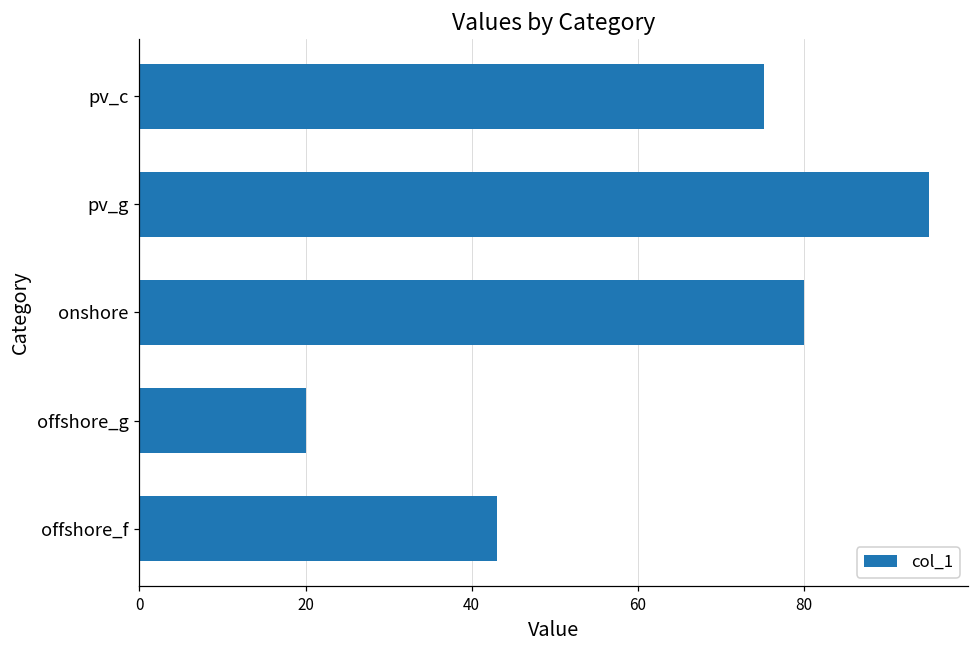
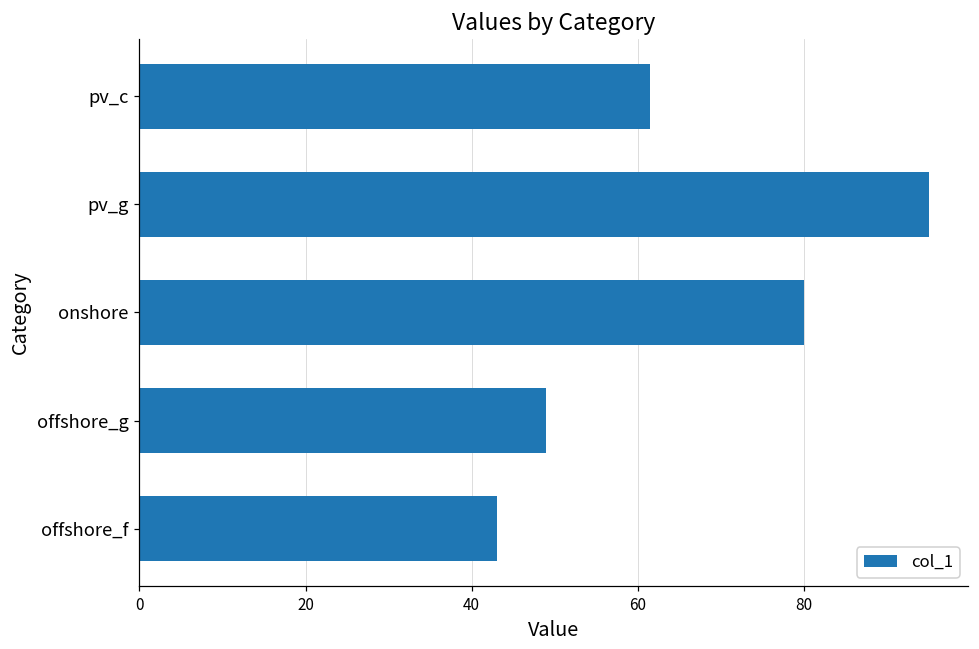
  {
-   "pv_c": 75,
+   "pv_c": 62,
    "pv_g": 95,
    "onshore": 80,
-   "offshore_g": 20,
+   "offshore_g": 49,
    "offshore_f": 43
  }
